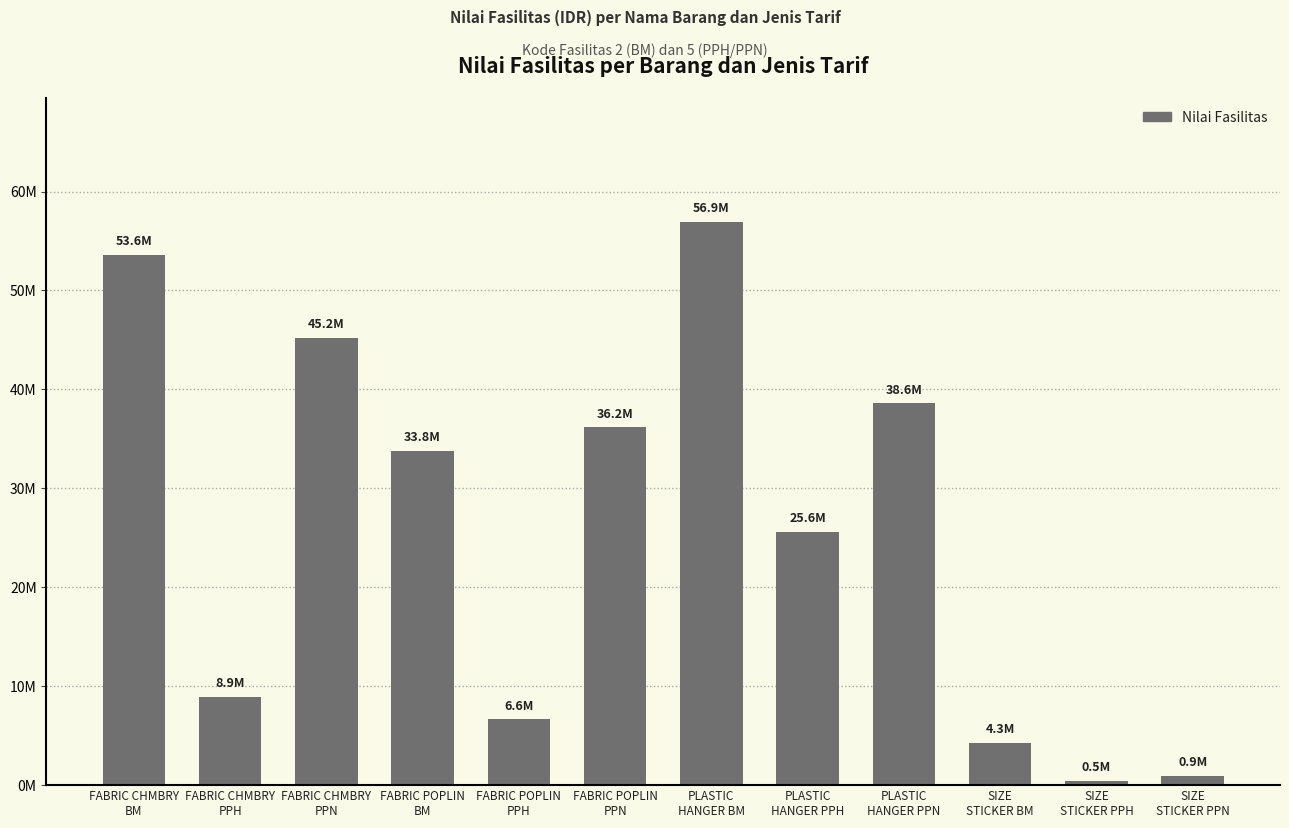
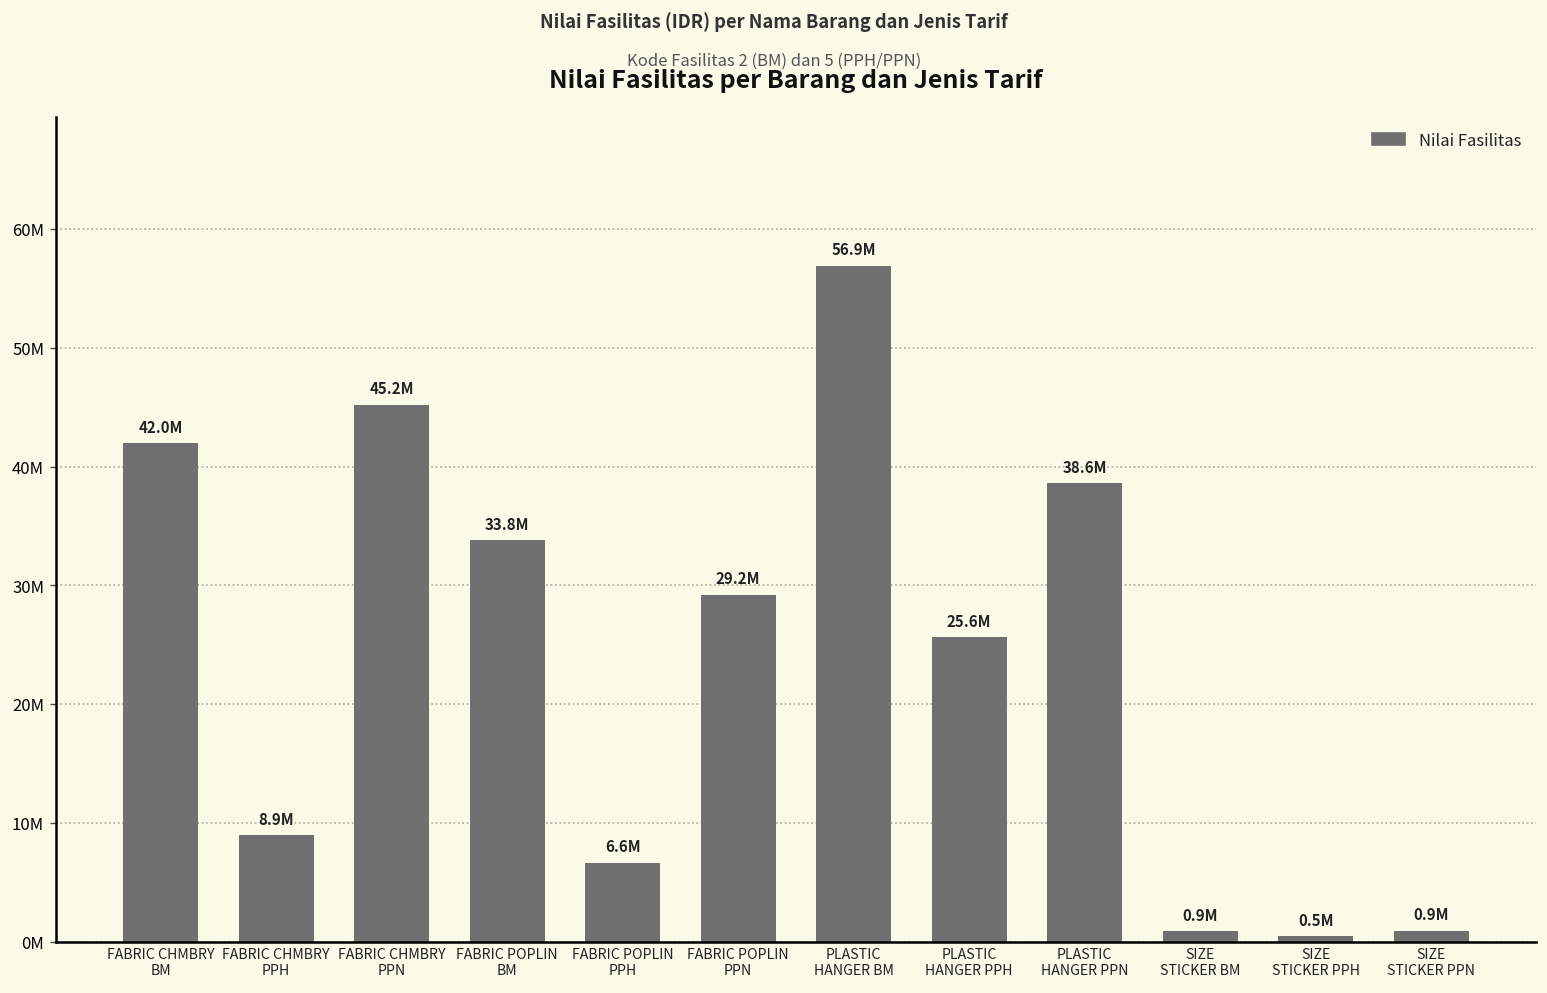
  {
-   "FABRIC CHMBRY BM": "53.6M",
+   "FABRIC CHMBRY BM": "42.0M",
    "FABRIC CHMBRY PPH": "8.9M",
    "FABRIC CHMBRY PPN": "45.2M",
    "FABRIC POPLIN BM": "33.8M",
    "FABRIC POPLIN PPH": "6.6M",
-   "FABRIC POPLIN PPN": "36.2M",
+   "FABRIC POPLIN PPN": "29.2M",
    "PLASTIC HANGER BM": "56.9M",
    "PLASTIC HANGER PPH": "25.6M",
    "PLASTIC HANGER PPN": "38.6M",
-   "SIZE STICKER BM": "4.3M",
+   "SIZE STICKER BM": "0.9M",
    "SIZE STICKER PPH": "0.5M",
    "SIZE STICKER PPN": "0.9M"
  }
